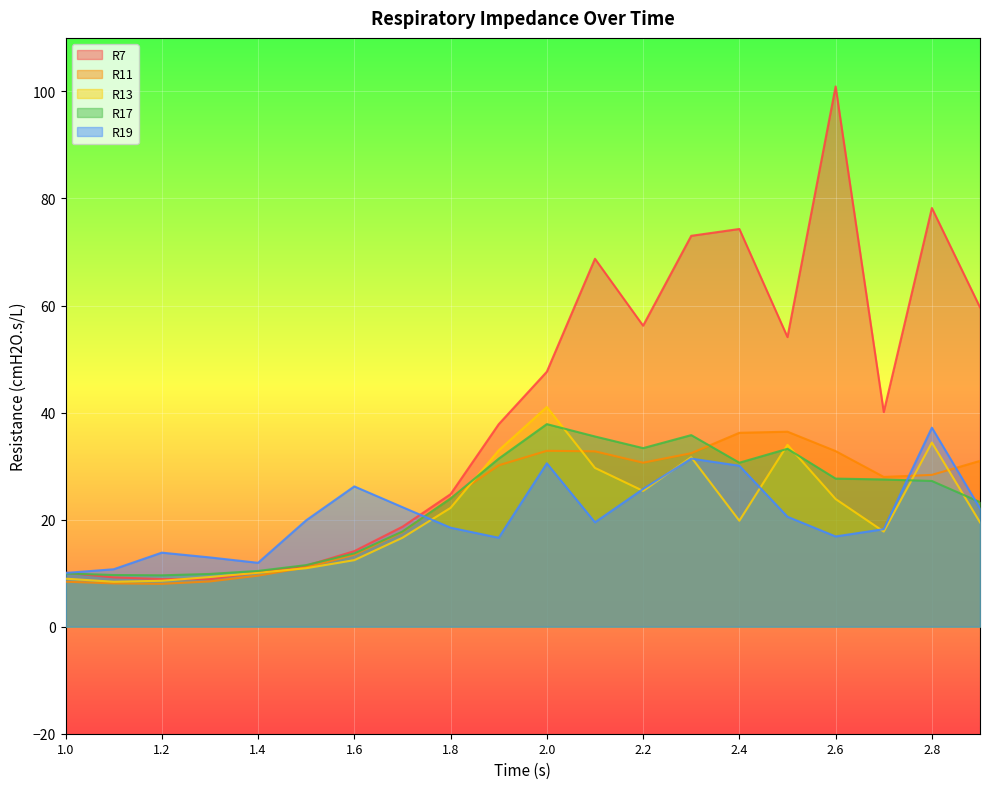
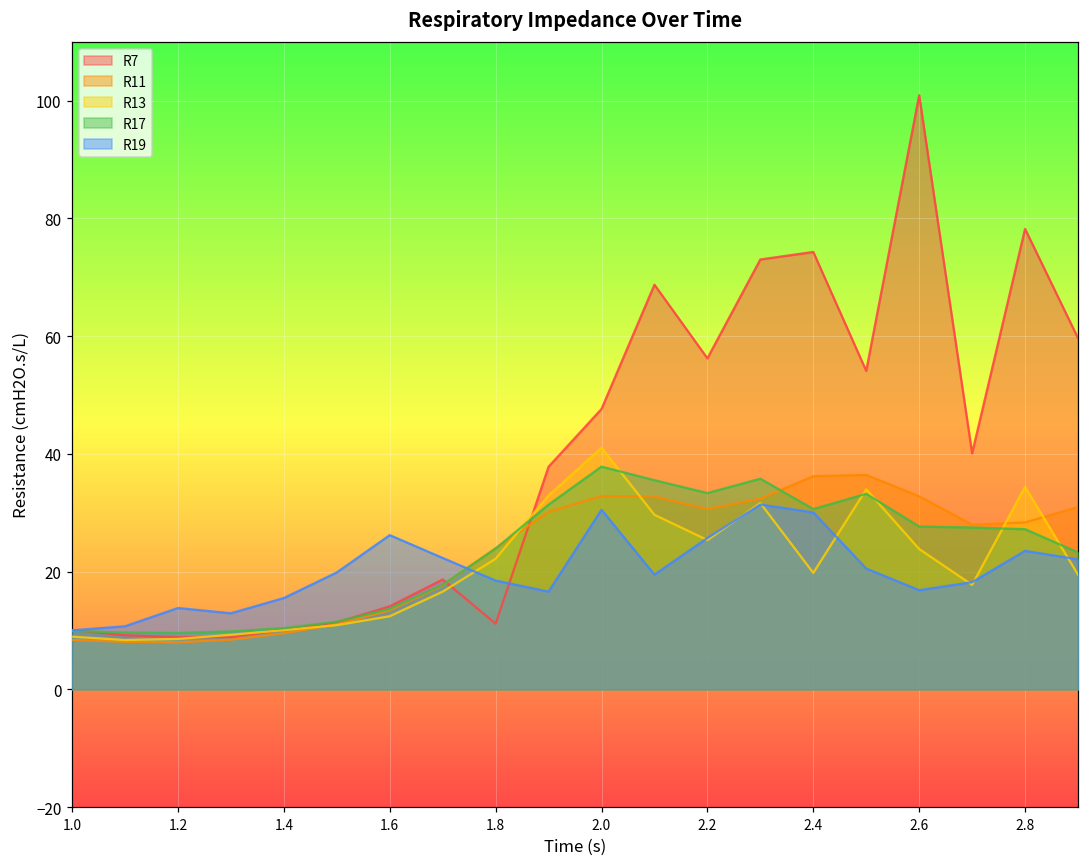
  {
    "R7": {
-     "1.8": 25,
+     "1.8": 11,
      "2.0": 48,
      "2.2": 56,
      "2.4": 74,
      "2.6": 101,
      "2.8": 78
    },
    "R17": {
      "1.2": 10,
      "2.0": 38,
      "2.2": 33,
      "2.4": 31,
      "2.6": 28,
      "2.8": 27
    },
    "R19": {
      "1.2": 14,
-     "1.4": 12,
+     "1.4": 16,
      "1.6": 26,
      "1.8": 18,
      "2.0": 31,
      "2.4": 30,
      "2.6": 17,
-     "2.8": 37
+     "2.8": 24
    }
  }
